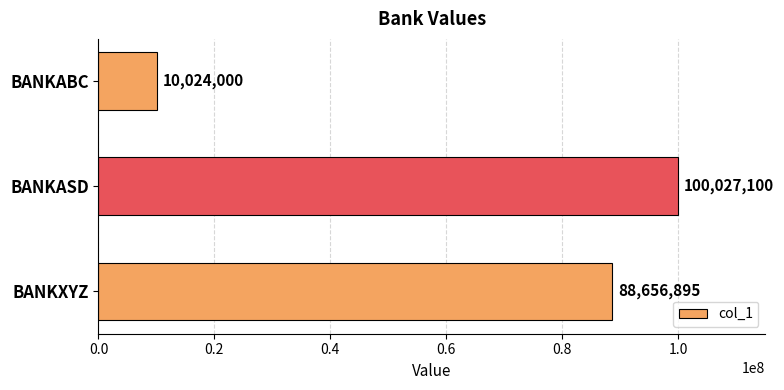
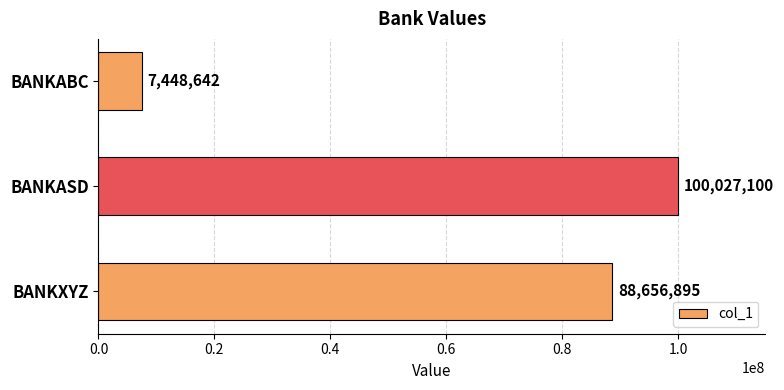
  {
-   "BANKABC": "10,024,000",
+   "BANKABC": "7,448,642",
    "BANKASD": "100,027,100",
    "BANKXYZ": "88,656,895"
  }
